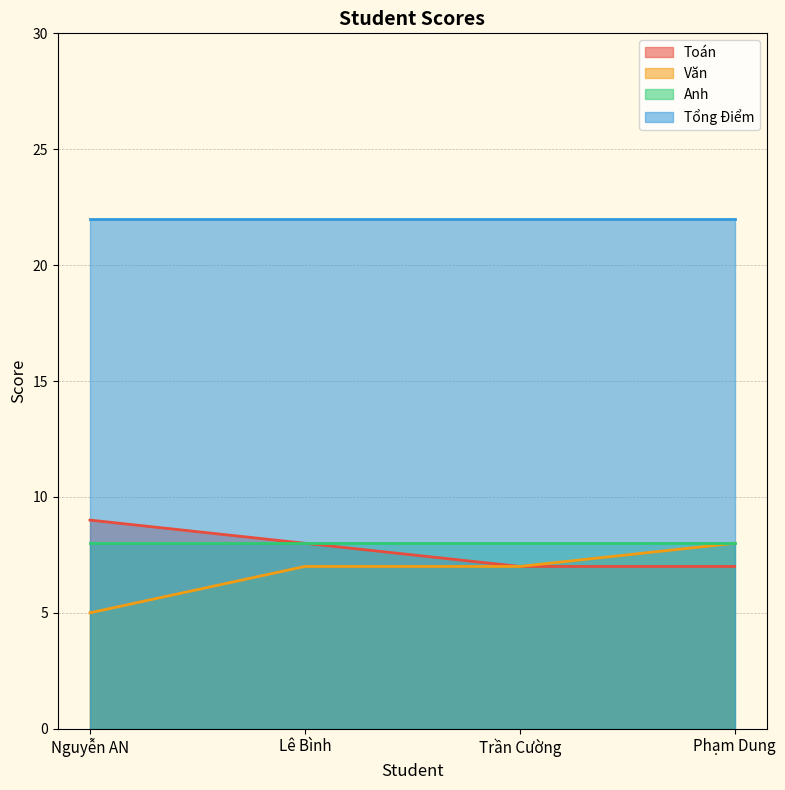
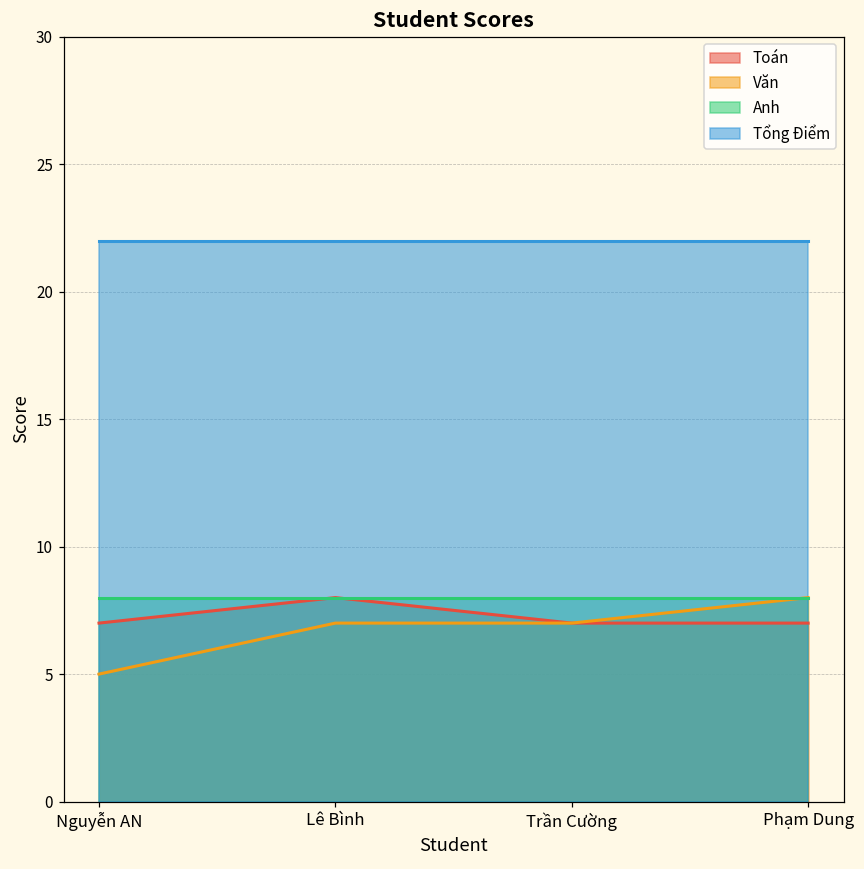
  {
    "Toán": {
-     "Nguyễn AN": 9,
+     "Nguyễn AN": 7,
      "Phạm Dung": 7
    },
    "Văn": {
      "Nguyễn AN": 5,
      "Lê Bình": 7
    },
    "Anh": {
      "Nguyễn AN": 8,
      "Trần Cường": 8
    },
    "Tổng Điểm": {
      "Nguyễn AN": 22,
      "Lê Bình": 22,
      "Trần Cường": 22,
      "Phạm Dung": 22
    }
  }
